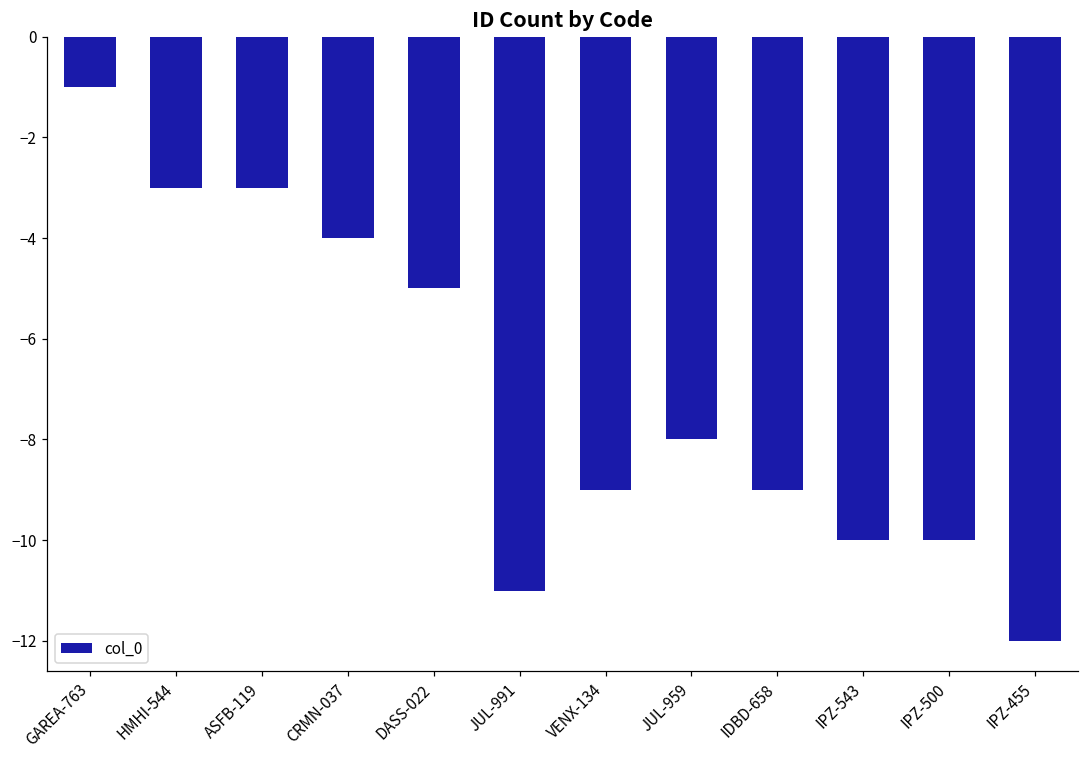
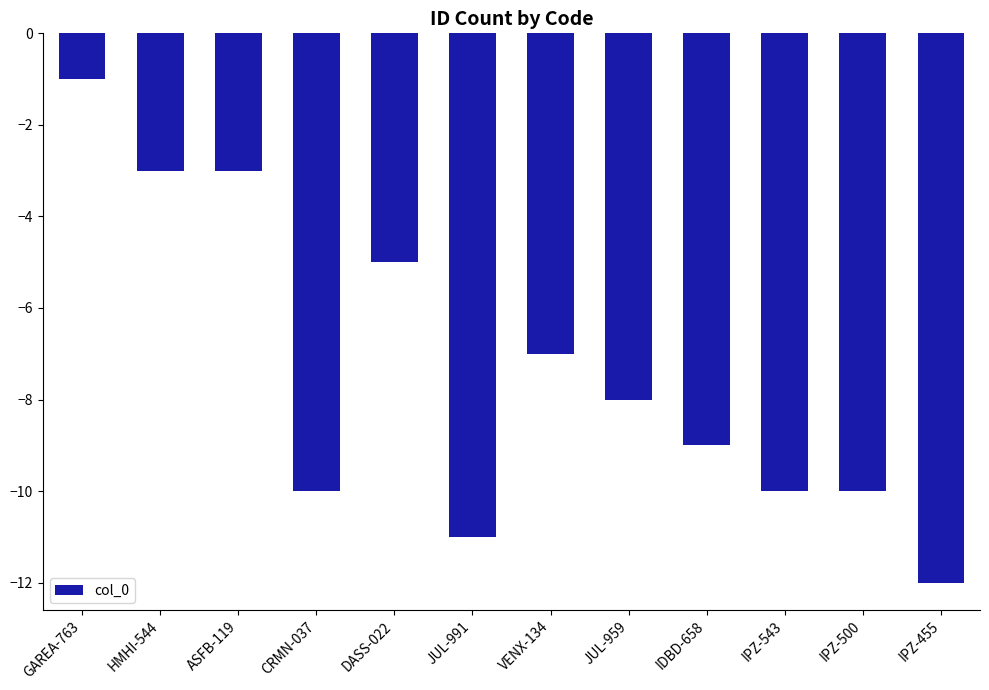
  {
    "GAREA-763": -1.0,
    "HMHI-544": -3.0,
    "ASFB-119": -3.0,
-   "CRMN-037": -4.0,
+   "CRMN-037": -10.0,
    "DASS-022": -5.0,
    "JUL-991": -11.0,
-   "VENX-134": -9.0,
+   "VENX-134": -7.0,
    "JUL-959": -8.0,
    "IDBD-658": -9.0,
    "IPZ-543": -10.0,
    "IPZ-500": -10.0,
    "IPZ-455": -12.0
  }
